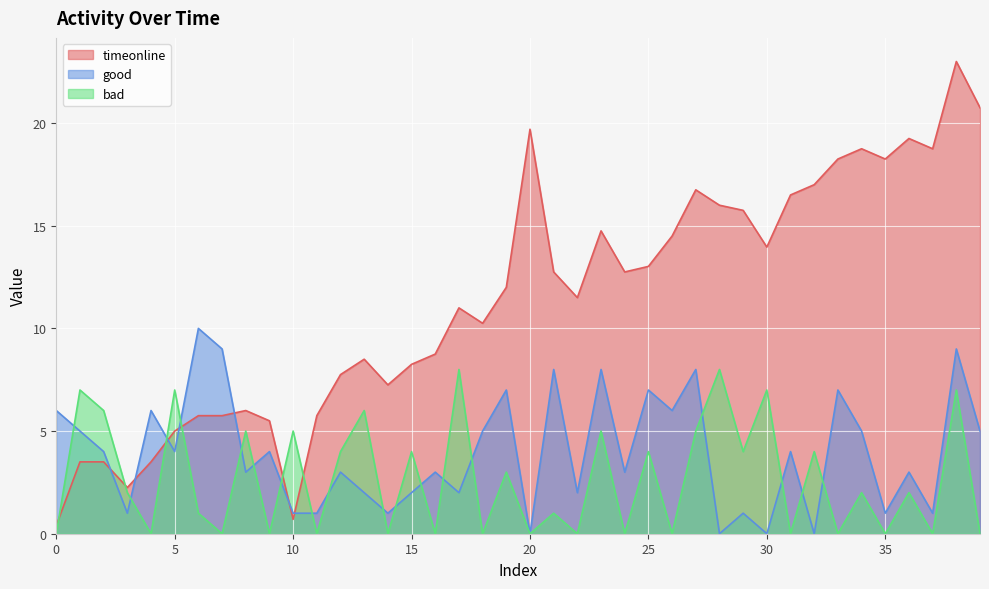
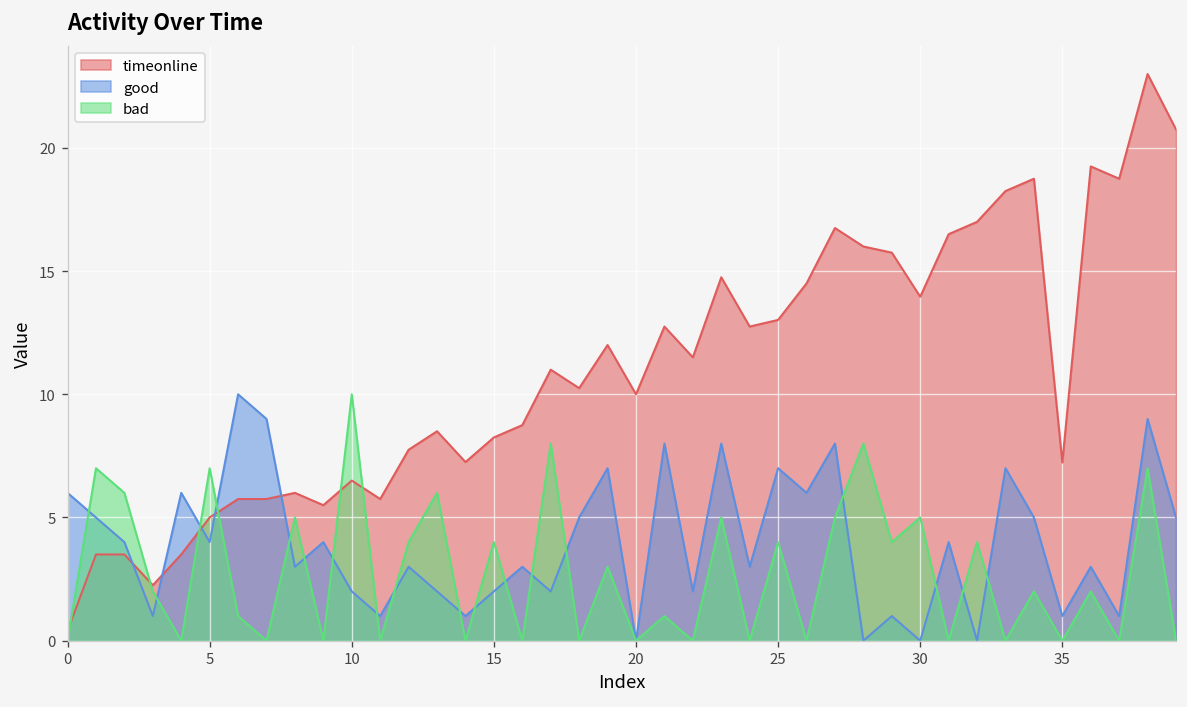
  {
    "timeonline": {
      "0": 0.4,
      "5": 5.0,
-     "10": 0.7,
+     "10": 6.5,
      "15": 8.3,
-     "20": 19.7,
+     "20": 10.0,
      "25": 13.0,
      "30": 14.0,
-     "35": 18.3
+     "35": 7.2
    },
    "good": {
      "0": 6,
      "5": 4,
-     "10": 1,
+     "10": 2,
      "15": 2,
      "25": 7,
      "30": 0,
      "35": 1
    },
    "bad": {
      "0": 0,
      "5": 7,
-     "10": 5,
+     "10": 10,
      "15": 4,
      "25": 4,
-     "30": 7,
+     "30": 5,
      "35": 0
    }
  }
